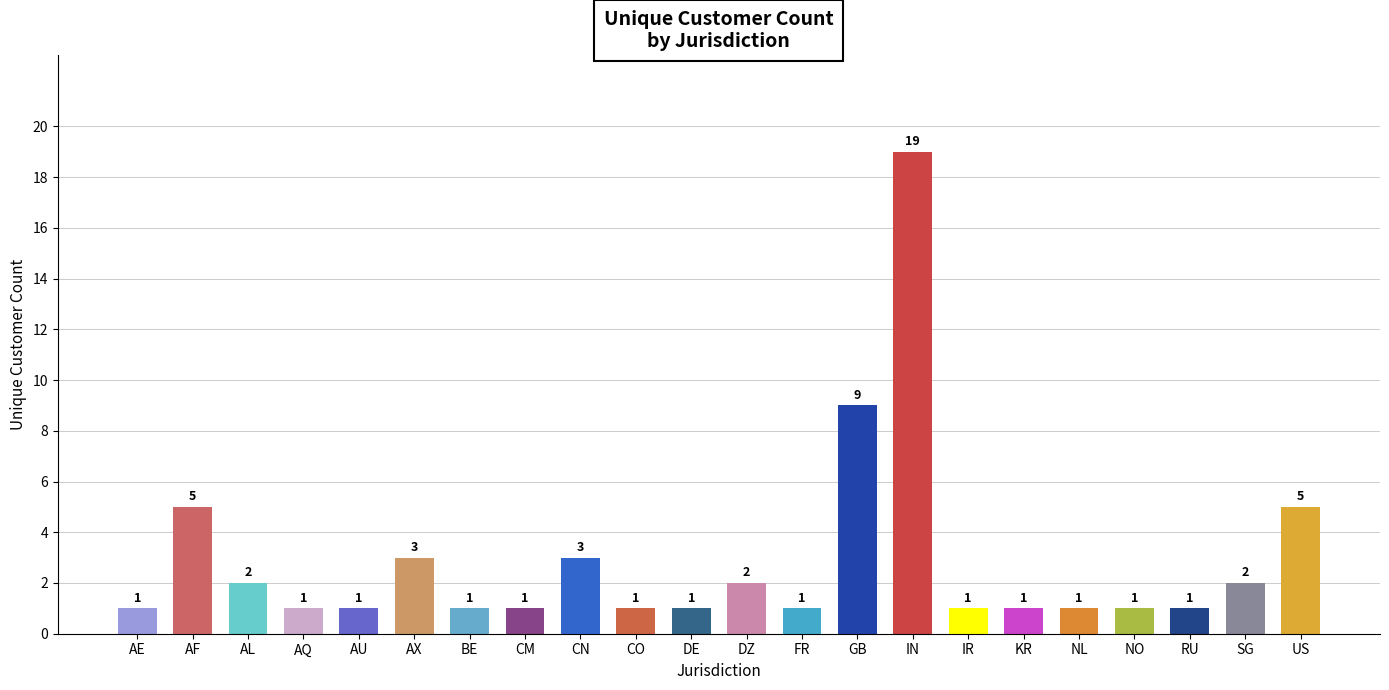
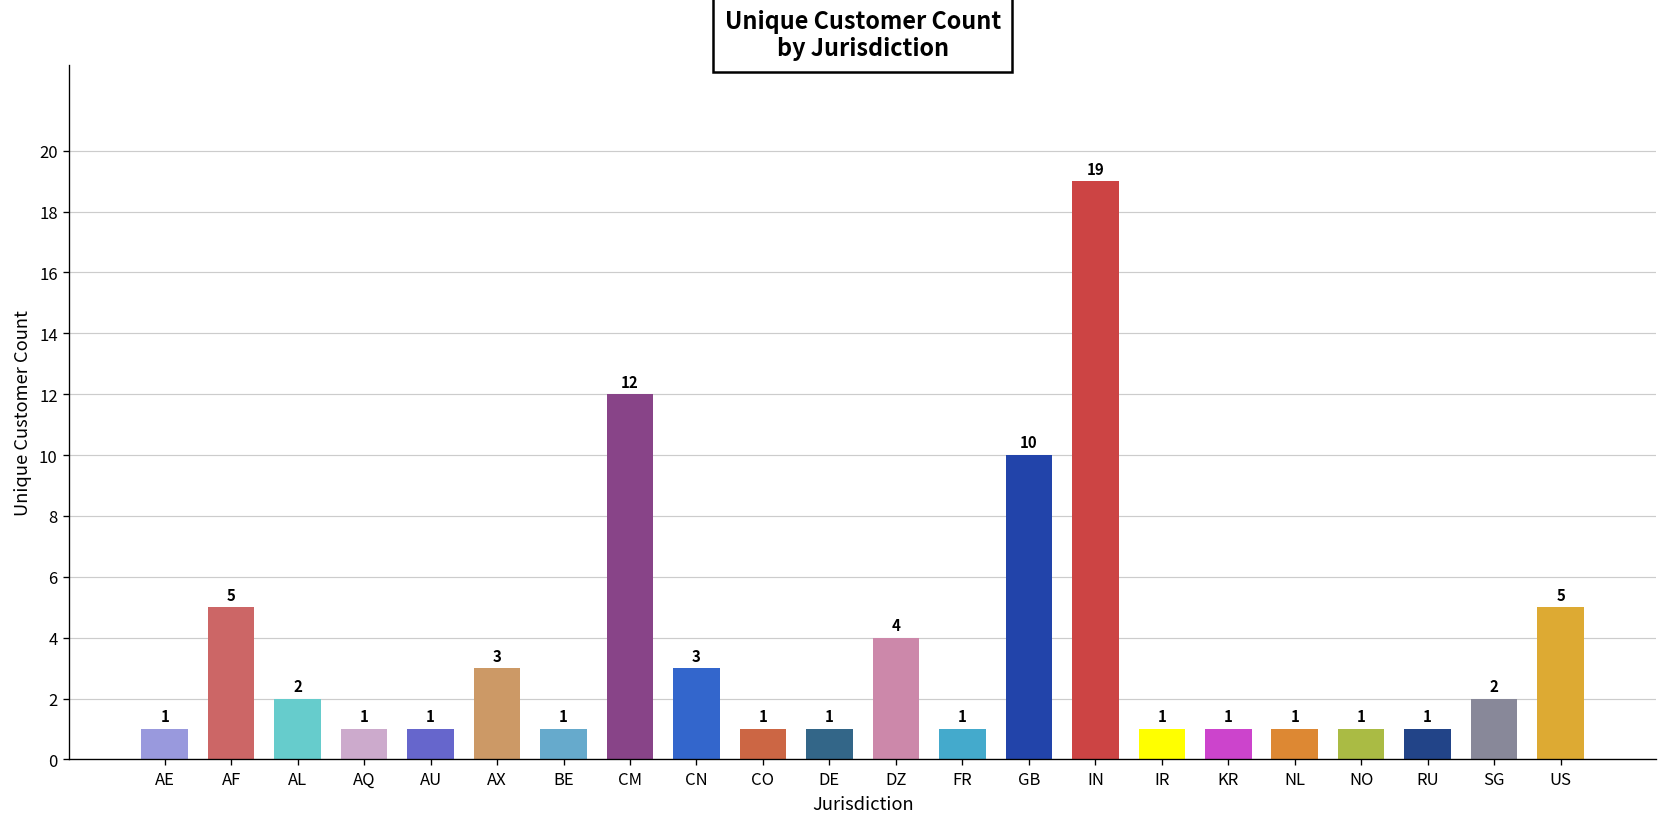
  {
    "AE": 1,
    "AF": 5,
    "AL": 2,
    "AQ": 1,
    "AU": 1,
    "AX": 3,
    "BE": 1,
-   "CM": 1,
+   "CM": 12,
    "CN": 3,
    "CO": 1,
    "DE": 1,
-   "DZ": 2,
+   "DZ": 4,
    "FR": 1,
-   "GB": 9,
+   "GB": 10,
    "IN": 19,
    "IR": 1,
    "KR": 1,
    "NL": 1,
    "NO": 1,
    "RU": 1,
    "SG": 2,
    "US": 5
  }
